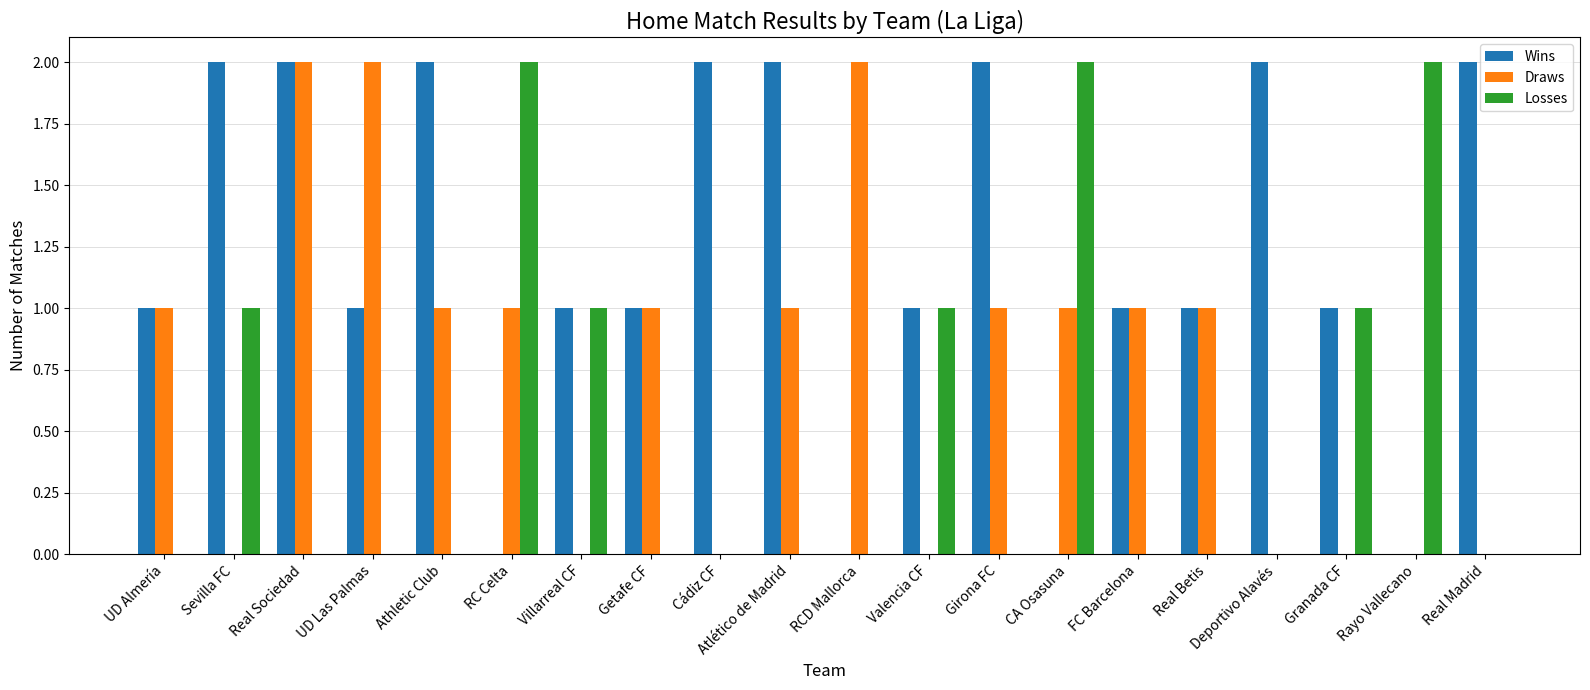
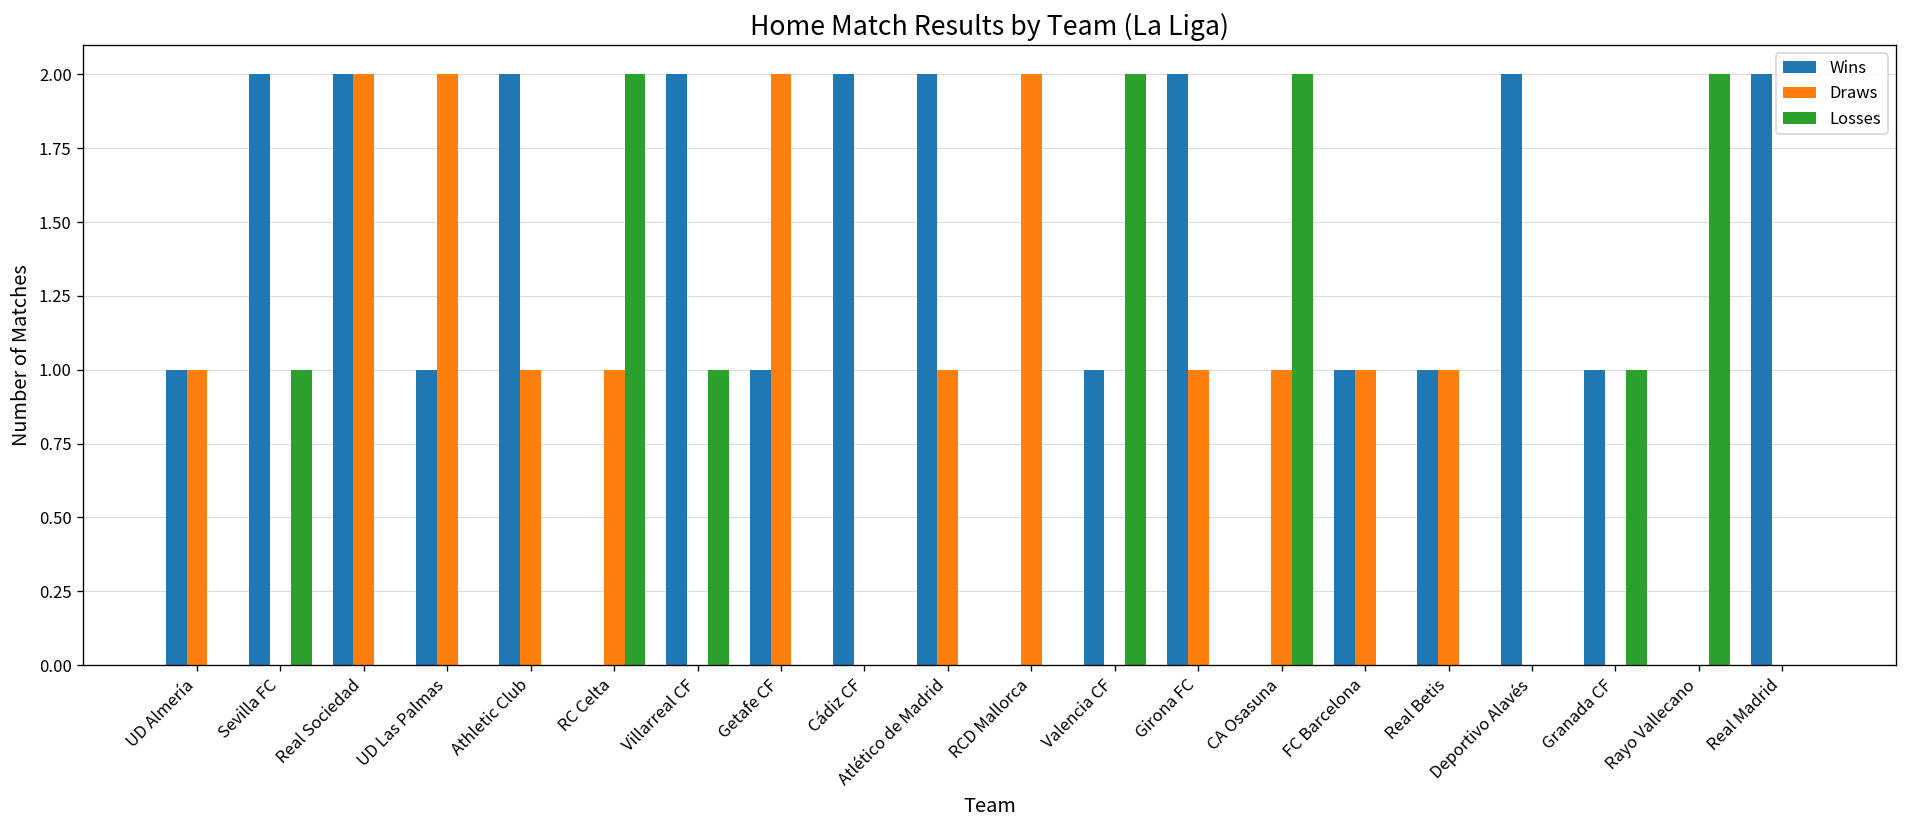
  {
    "Wins": {
      "UD Almería": 1,
      "Sevilla FC": 2,
      "Real Sociedad": 2,
      "UD Las Palmas": 1,
      "Athletic Club": 2,
      "RC Celta": 0,
-     "Villarreal CF": 1,
+     "Villarreal CF": 2,
      "Getafe CF": 1,
      "Cádiz CF": 2,
      "Atlético de Madrid": 2,
      "RCD Mallorca": 0,
      "Valencia CF": 1,
      "Girona FC": 2,
      "CA Osasuna": 0,
      "FC Barcelona": 1,
      "Real Betis": 1,
      "Deportivo Alavés": 2,
      "Granada CF": 1,
      "Rayo Vallecano": 0,
      "Real Madrid": 2
    },
    "Draws": {
      "UD Almería": 1,
      "Sevilla FC": 0,
      "Real Sociedad": 2,
      "UD Las Palmas": 2,
      "Athletic Club": 1,
      "RC Celta": 1,
      "Villarreal CF": 0,
-     "Getafe CF": 1,
+     "Getafe CF": 2,
      "Cádiz CF": 0,
      "Atlético de Madrid": 1,
      "RCD Mallorca": 2,
      "Valencia CF": 0,
      "Girona FC": 1,
      "CA Osasuna": 1,
      "FC Barcelona": 1,
      "Real Betis": 1,
      "Deportivo Alavés": 0,
      "Granada CF": 0,
      "Rayo Vallecano": 0,
      "Real Madrid": 0
    },
    "Losses": {
      "UD Almería": 0,
      "Sevilla FC": 1,
      "Real Sociedad": 0,
      "UD Las Palmas": 0,
      "Athletic Club": 0,
      "RC Celta": 2,
      "Villarreal CF": 1,
      "Getafe CF": 0,
      "Cádiz CF": 0,
      "Atlético de Madrid": 0,
      "RCD Mallorca": 0,
-     "Valencia CF": 1,
+     "Valencia CF": 2,
      "Girona FC": 0,
      "CA Osasuna": 2,
      "FC Barcelona": 0,
      "Real Betis": 0,
      "Deportivo Alavés": 0,
      "Granada CF": 1,
      "Rayo Vallecano": 2,
      "Real Madrid": 0
    }
  }
